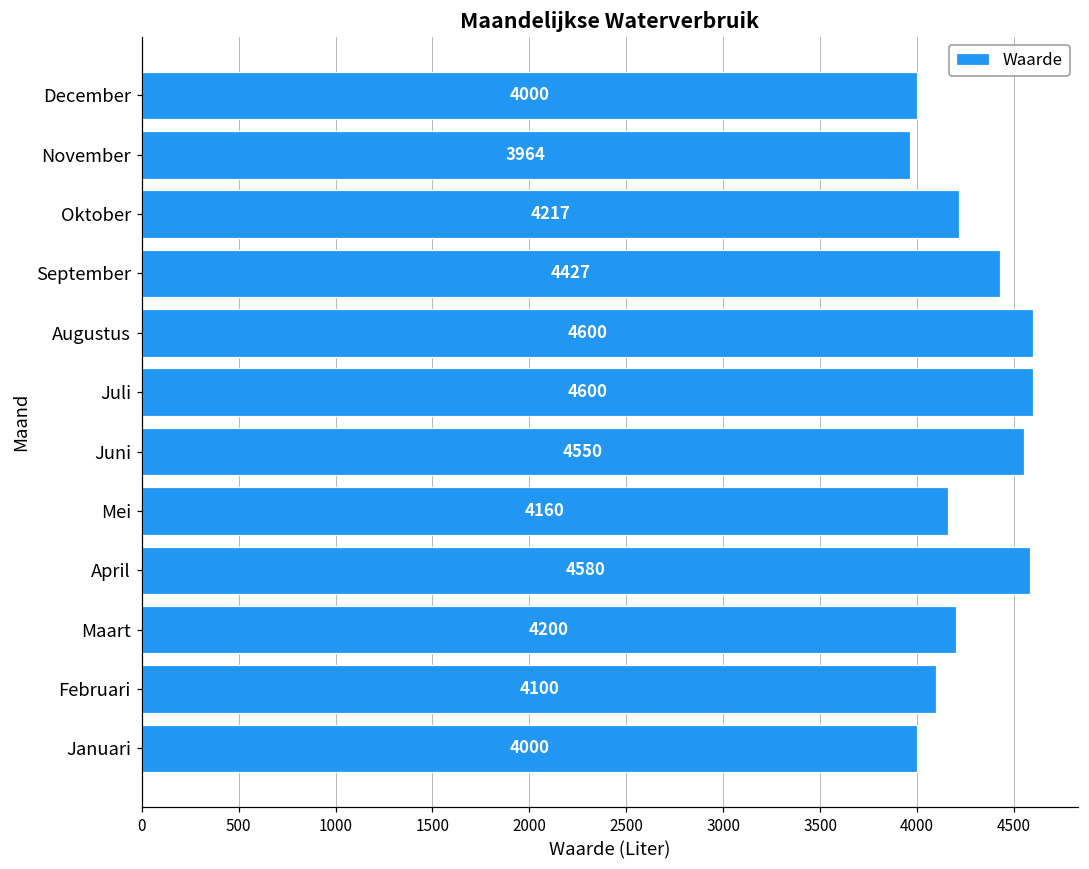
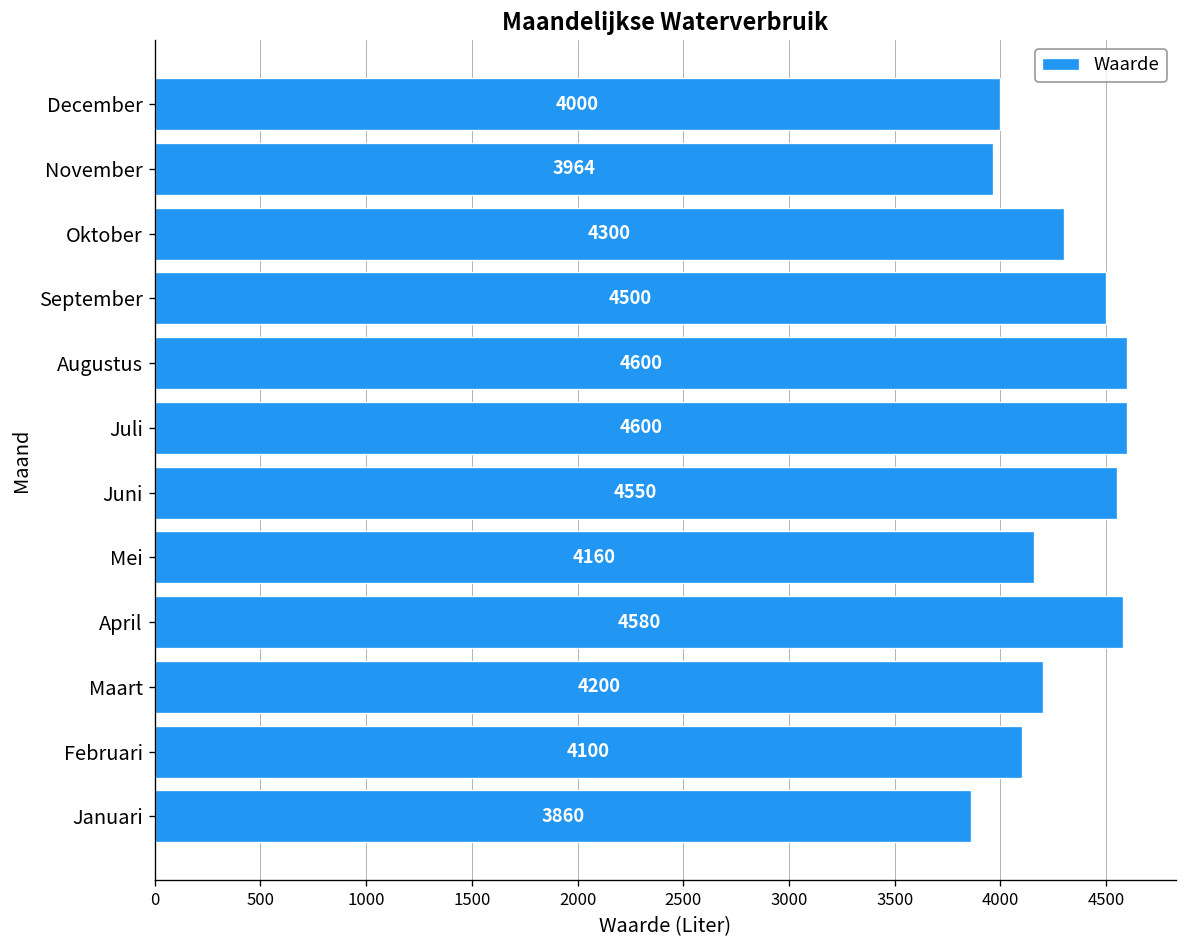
  {
    "December": 4000,
    "November": 3964,
-   "Oktober": 4217,
-   "September": 4427,
+   "Oktober": 4300,
+   "September": 4500,
    "Augustus": 4600,
    "Juli": 4600,
    "Juni": 4550,
    "Mei": 4160,
    "April": 4580,
    "Maart": 4200,
    "Februari": 4100,
-   "Januari": 4000
+   "Januari": 3860
  }
